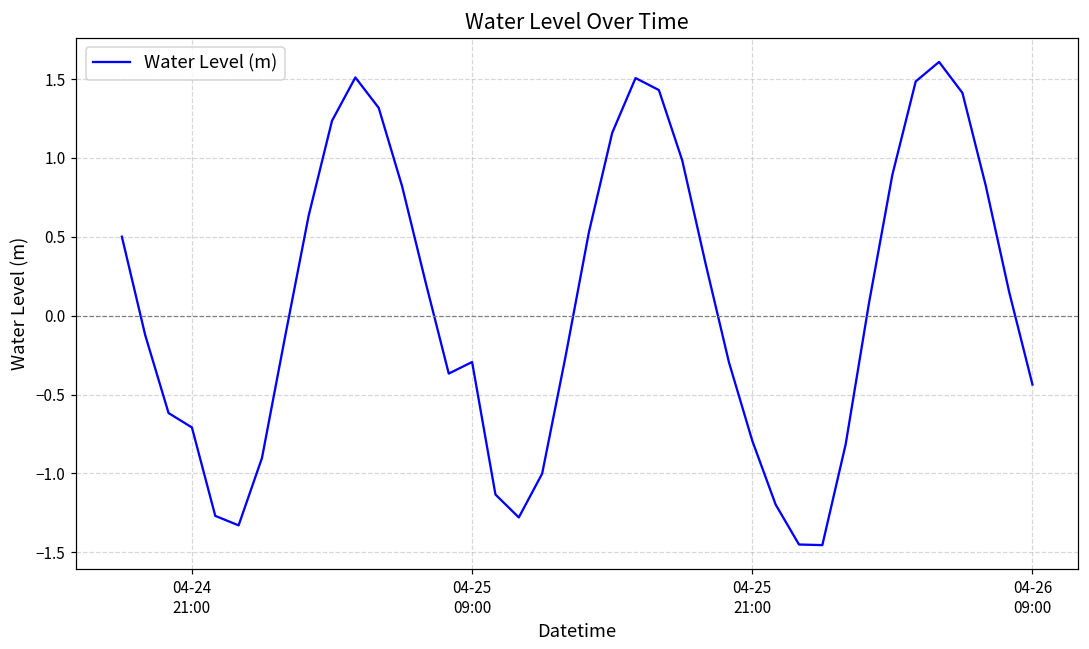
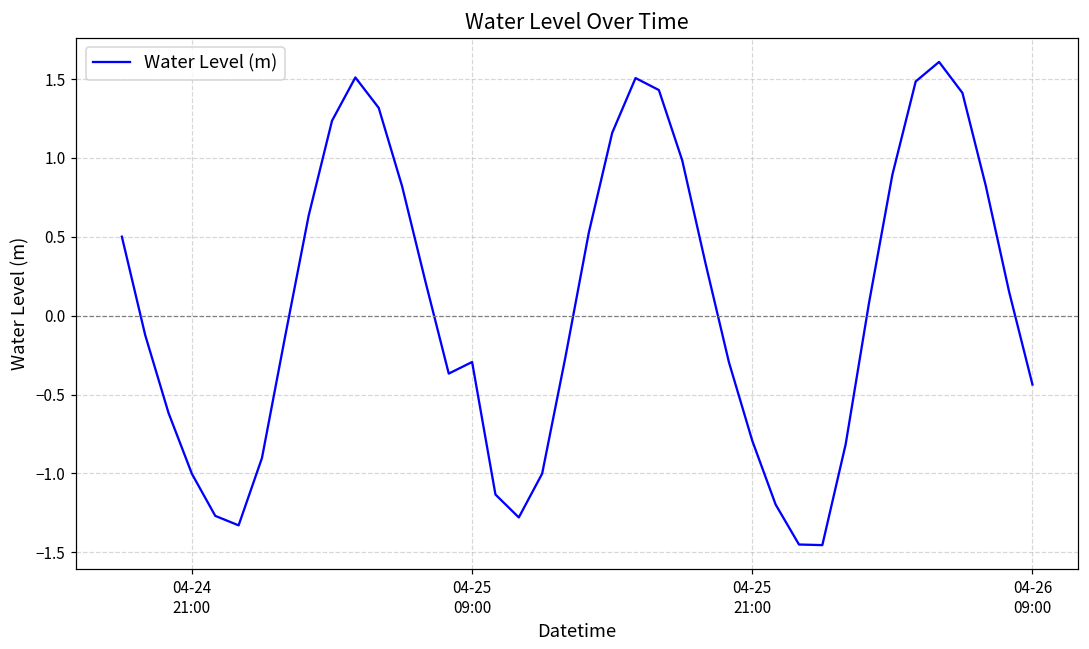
  {
-   "04-24 21:00": -0.71,
+   "04-24 21:00": -1.00,
    "04-25 09:00": -0.29,
    "04-25 21:00": -0.79,
    "04-26 09:00": -0.44
  }
